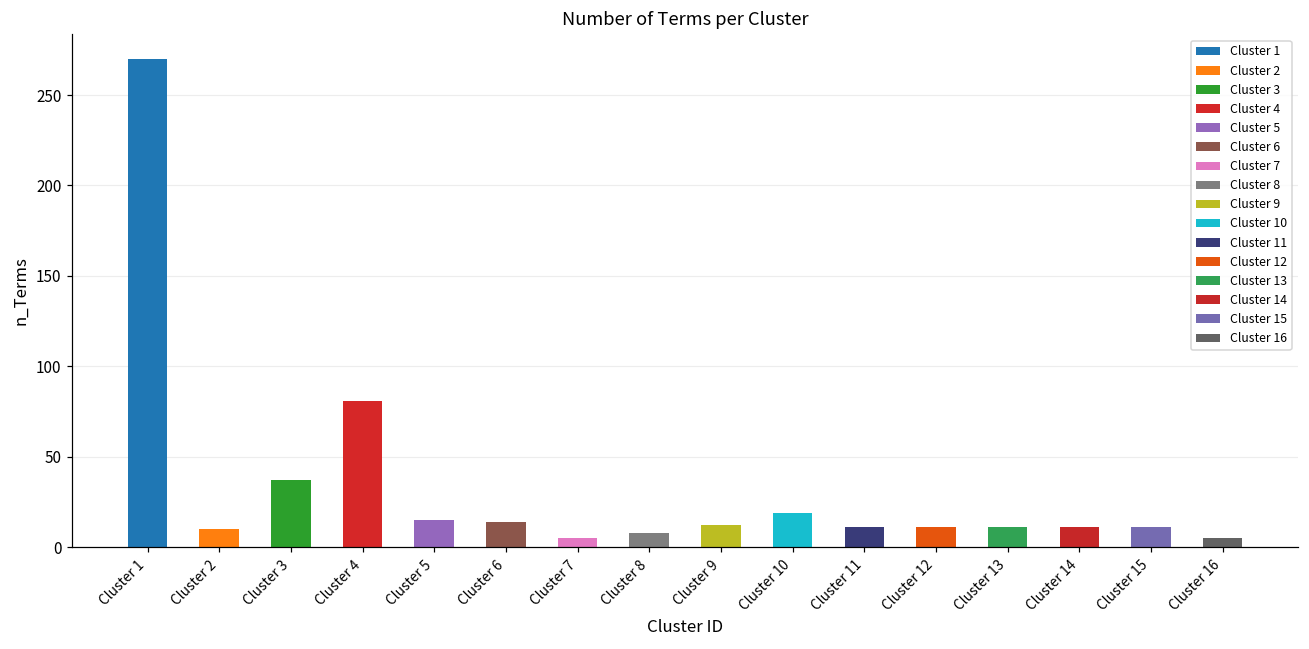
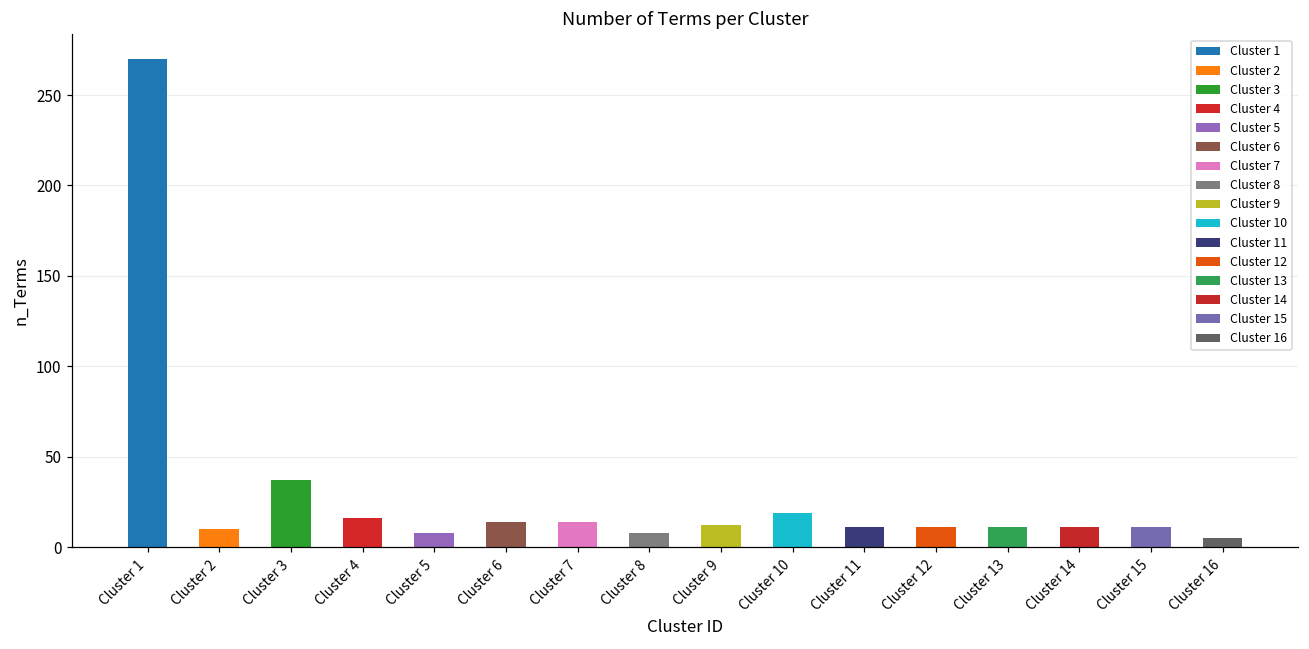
  {
    "Cluster 1": 270,
    "Cluster 2": 10,
    "Cluster 3": 37,
-   "Cluster 4": 81,
-   "Cluster 5": 15,
+   "Cluster 4": 16,
+   "Cluster 5": 8,
    "Cluster 6": 14,
-   "Cluster 7": 5,
+   "Cluster 7": 14,
    "Cluster 8": 8,
    "Cluster 9": 12,
    "Cluster 10": 19,
    "Cluster 11": 11,
    "Cluster 12": 11,
    "Cluster 13": 11,
    "Cluster 14": 11,
    "Cluster 15": 11,
    "Cluster 16": 5
  }
